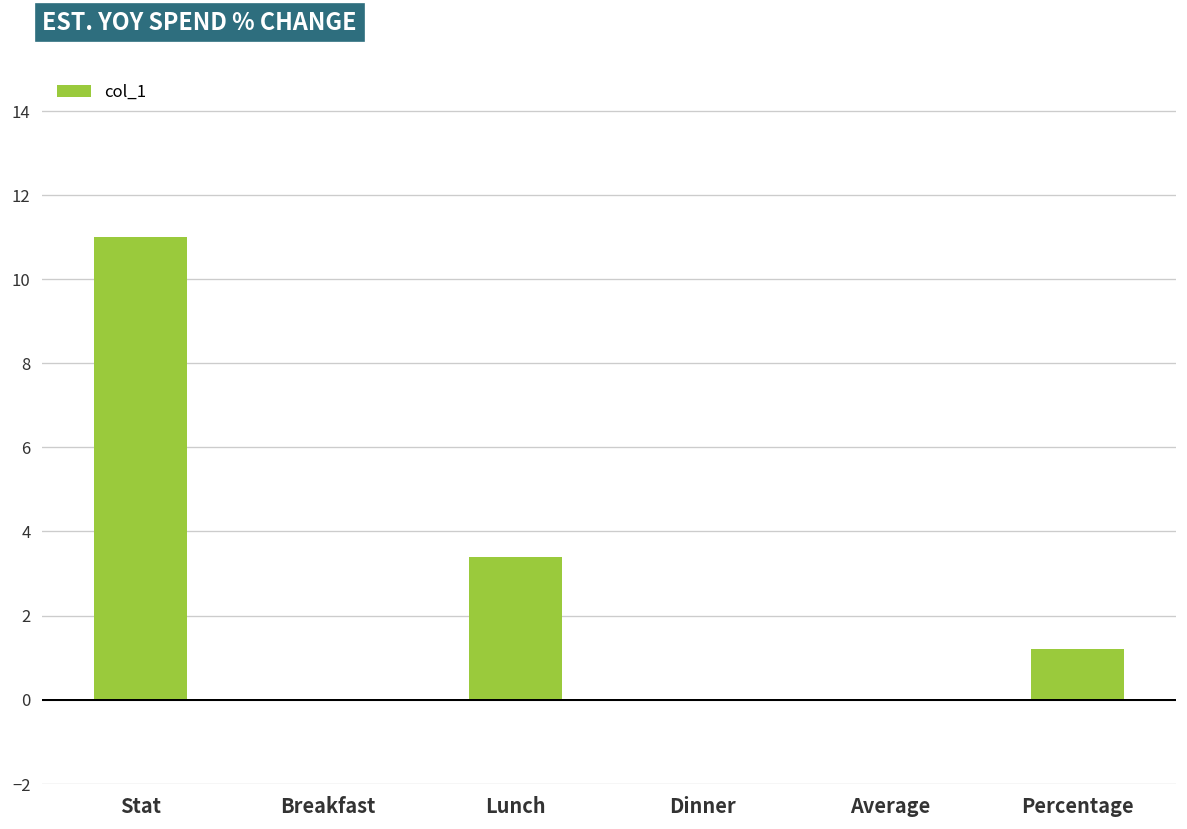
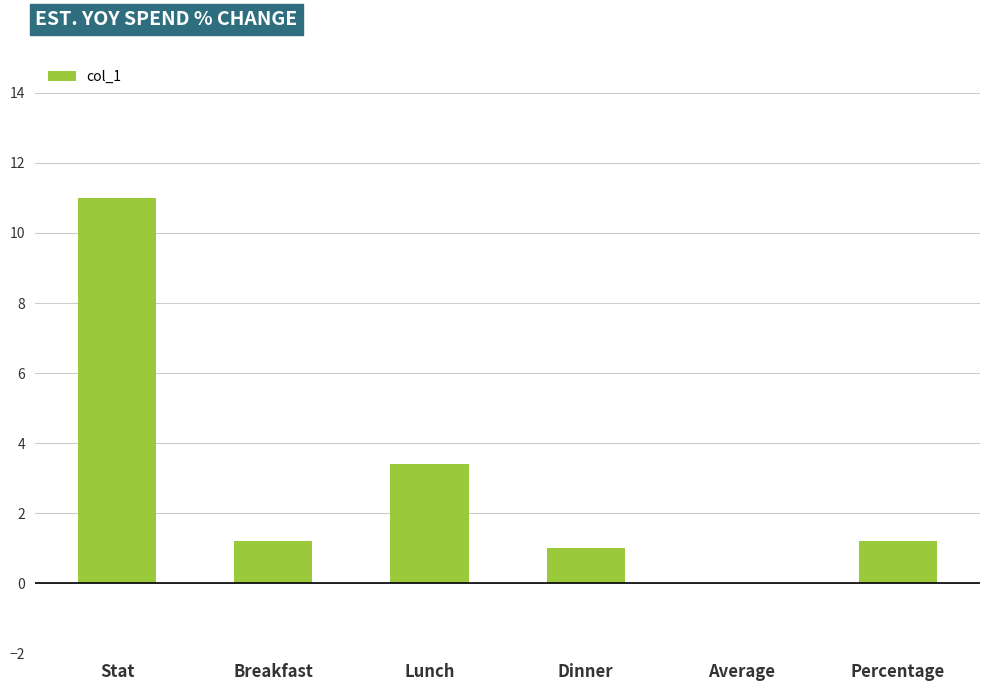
  {
    "Stat": 11.0,
-   "Breakfast": 0.0,
+   "Breakfast": 1.2,
    "Lunch": 3.4,
-   "Dinner": 0,
+   "Dinner": 1,
    "Average": 0.0,
    "Percentage": 1.2
  }
